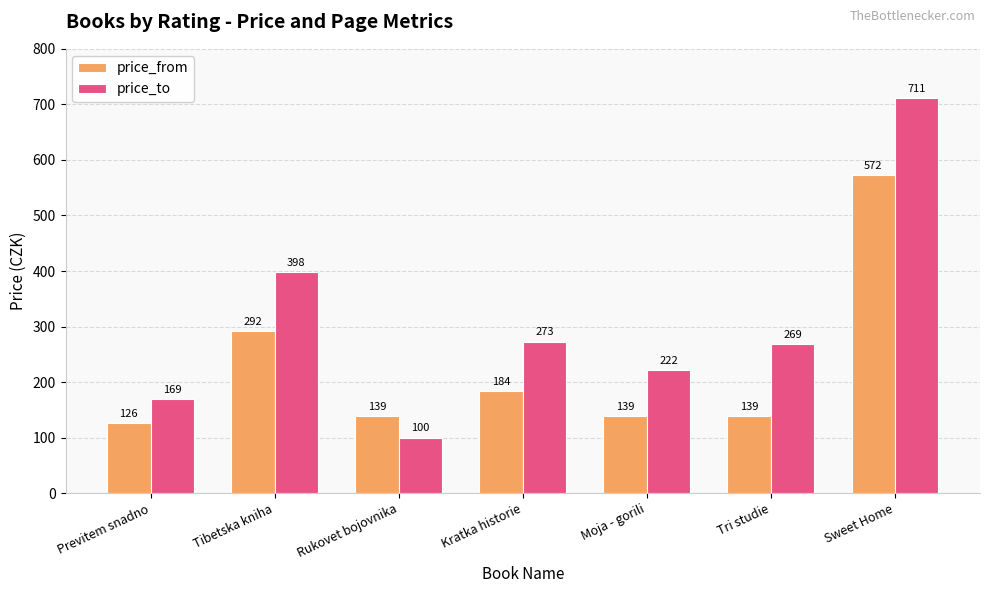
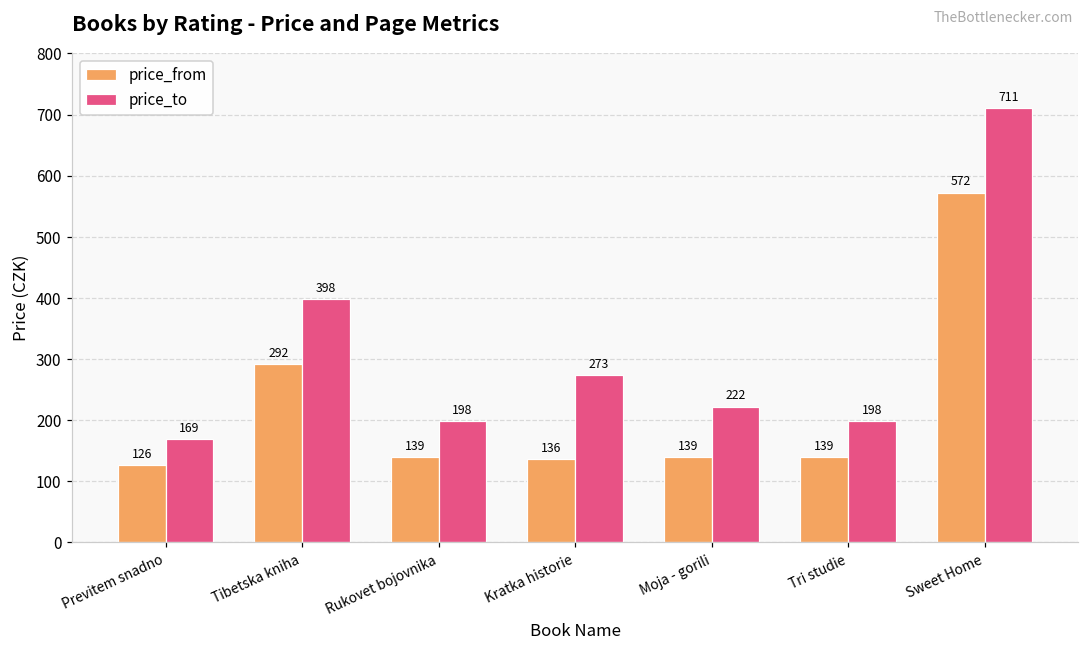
  {
    "price_from": {
      "Previtem snadno": 126,
      "Tibetska kniha": 292,
      "Rukovet bojovnika": 139,
-     "Kratka historie": 184,
+     "Kratka historie": 136,
      "Moja - gorili": 139,
      "Tri studie": 139,
      "Sweet Home": 572
    },
    "price_to": {
      "Previtem snadno": 169,
      "Tibetska kniha": 398,
-     "Rukovet bojovnika": 100,
+     "Rukovet bojovnika": 198,
      "Kratka historie": 273,
      "Moja - gorili": 222,
-     "Tri studie": 269,
+     "Tri studie": 198,
      "Sweet Home": 711
    }
  }
